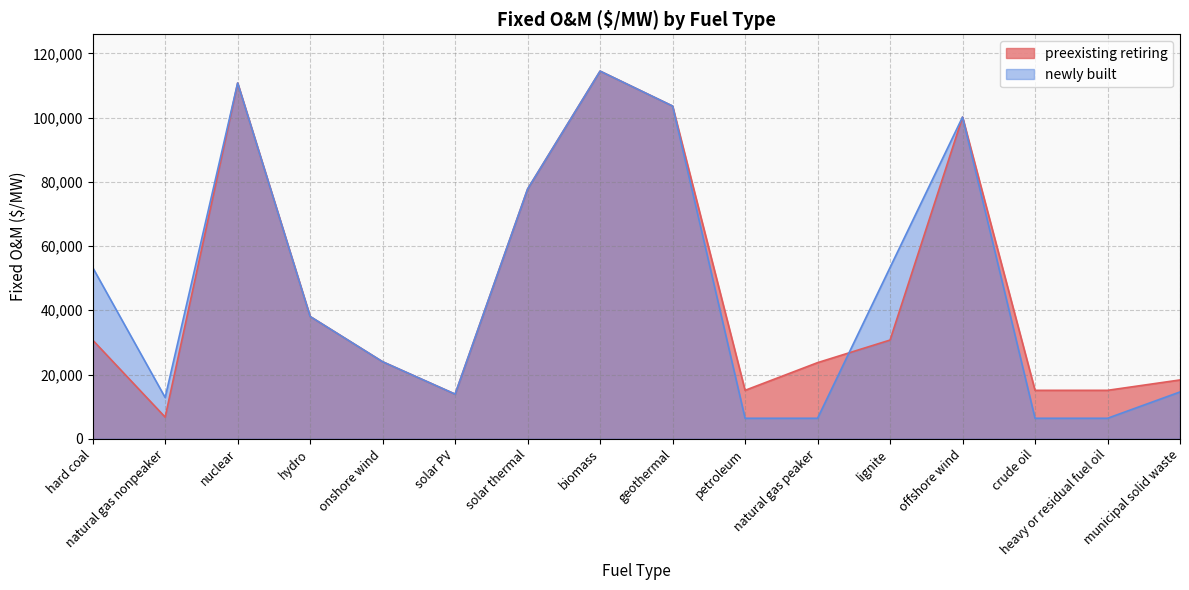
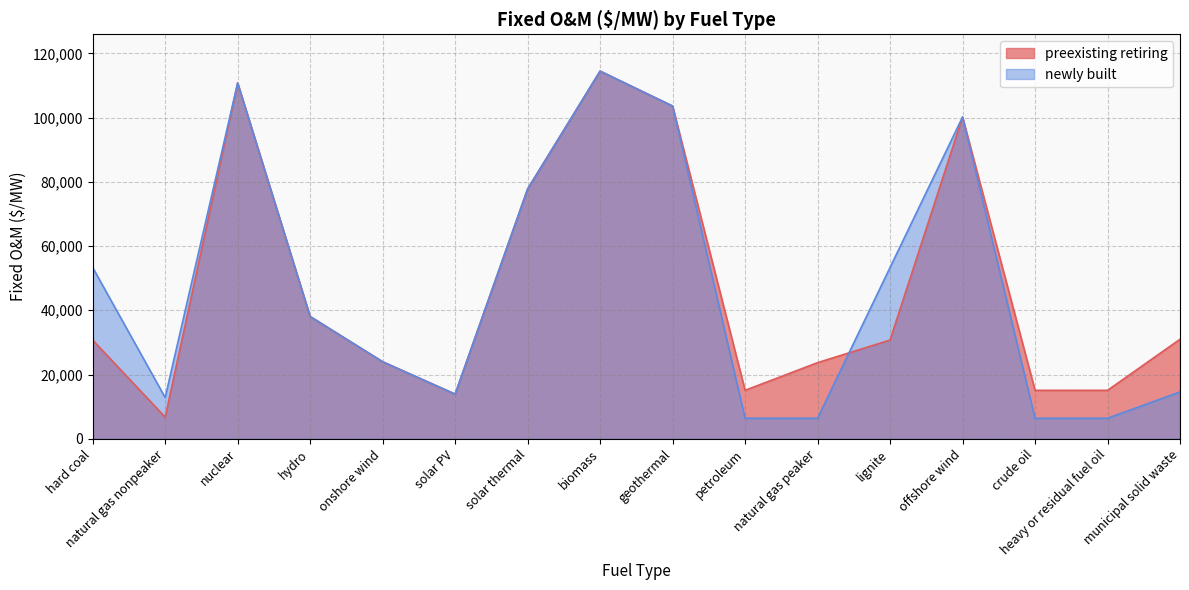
  {
    "preexisting retiring": {
      "hard coal": "31,000",
      "natural gas nonpeaker": "7,000",
      "petroleum": "15,000",
      "natural gas peaker": "24,000",
      "lignite": "31,000",
      "crude oil": "15,000",
      "heavy or residual fuel oil": "15,000",
-     "municipal solid waste": "18,000"
+     "municipal solid waste": "31,000"
    },
    "newly built": {
      "hard coal": "53,000",
      "natural gas nonpeaker": "13,000",
      "petroleum": "6,000",
      "natural gas peaker": "6,000",
      "lignite": "53,000",
      "crude oil": "6,000",
      "heavy or residual fuel oil": "6,000",
      "municipal solid waste": "15,000"
    }
  }
